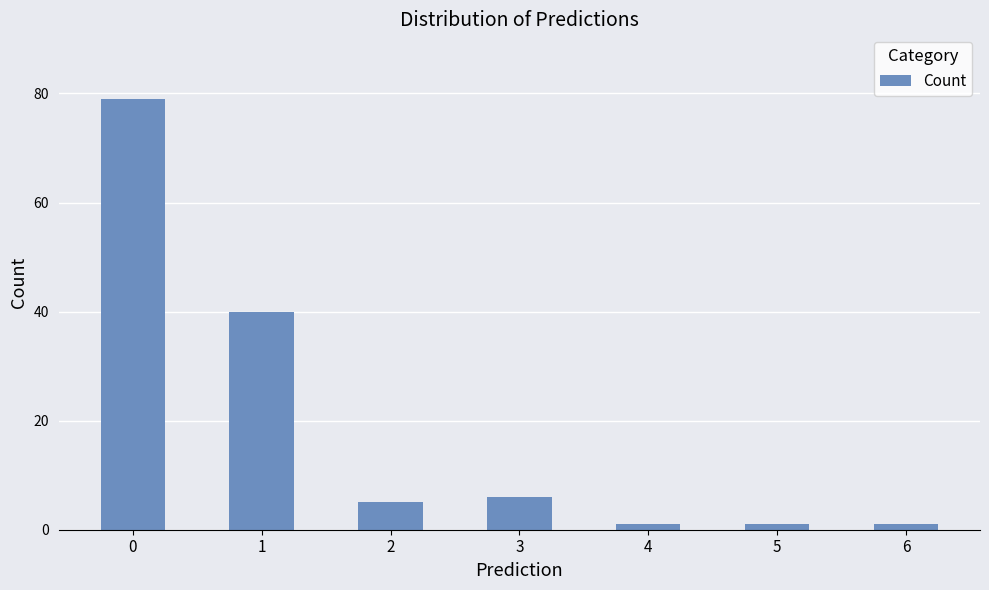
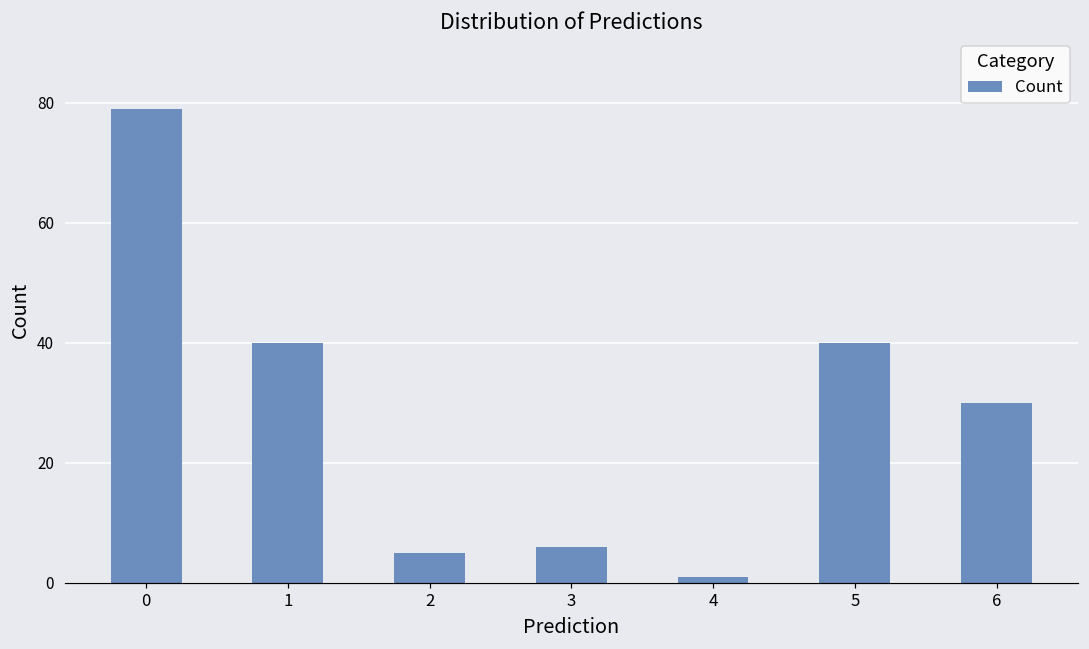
  {
    "0": 79,
    "1": 40,
    "2": 5,
    "3": 6,
    "4": 1,
-   "5": 1,
-   "6": 1
+   "5": 40,
+   "6": 30
  }
